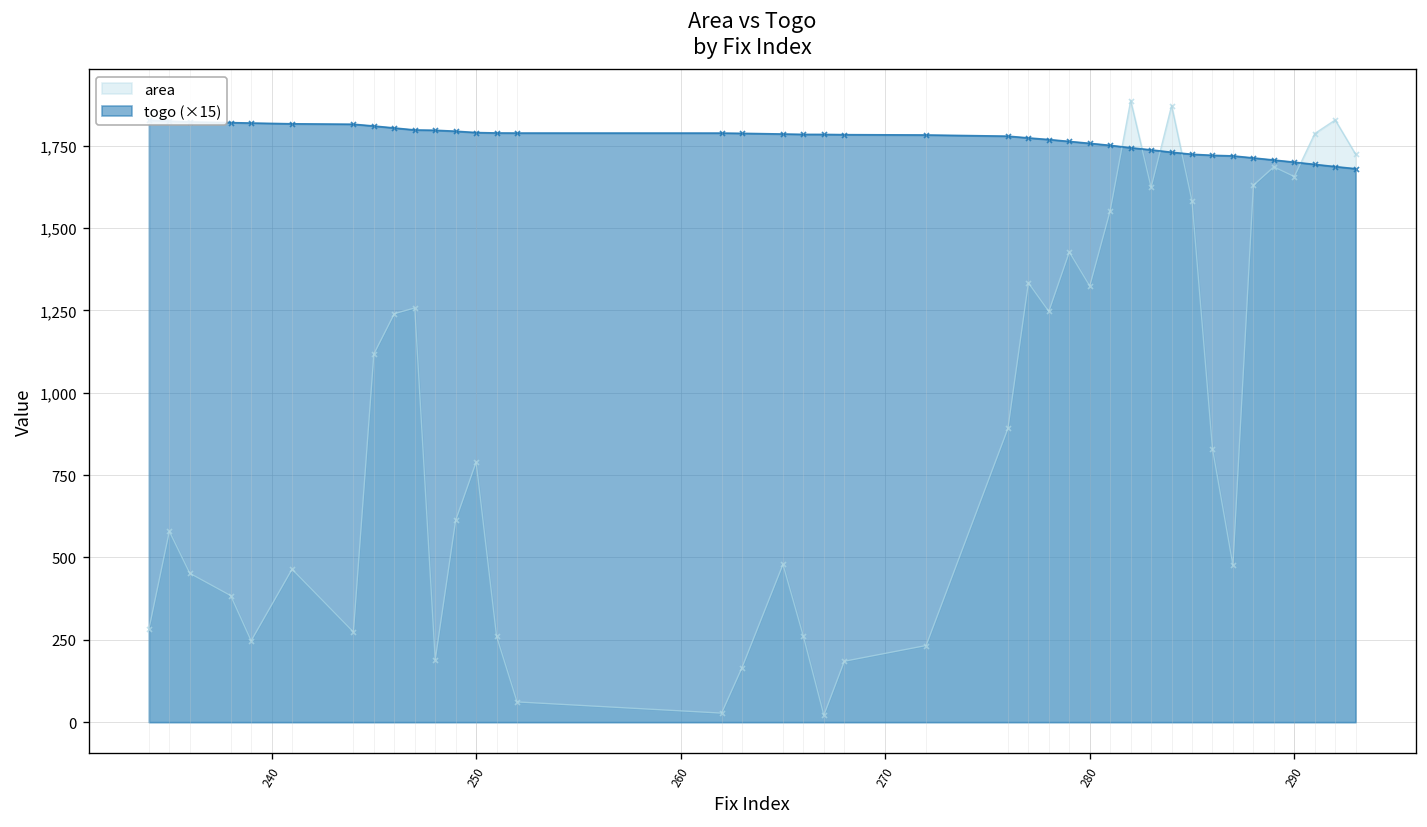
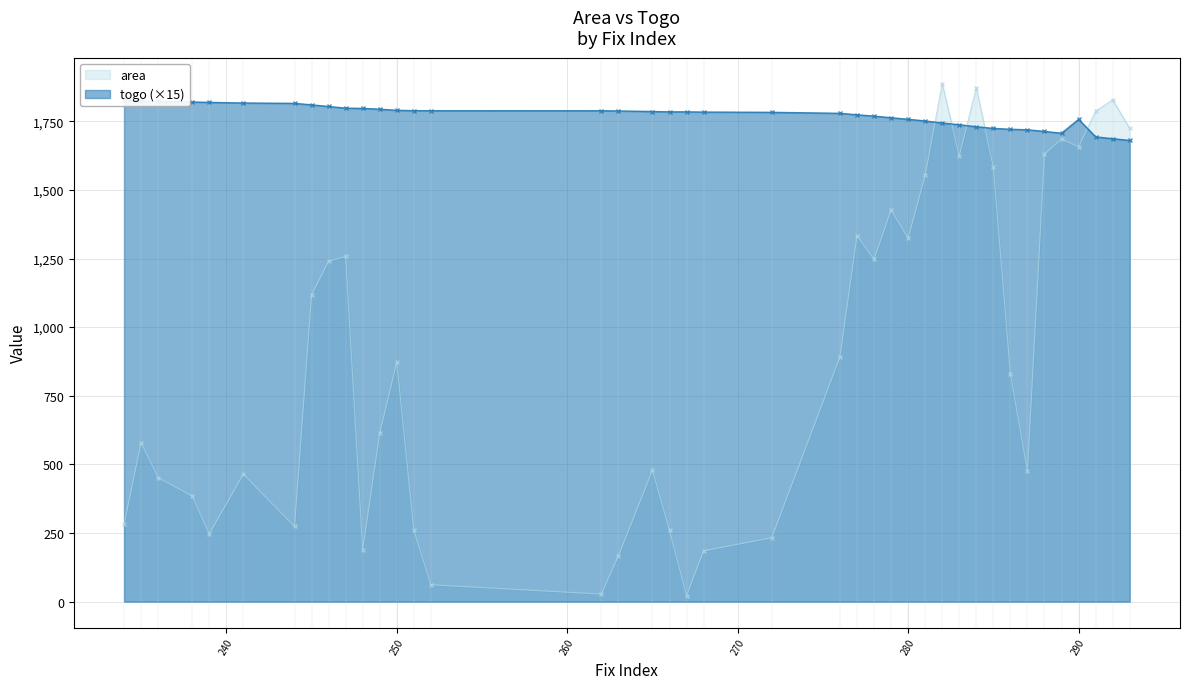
  {
    "area": {
-     "250": "790",
+     "250": "870",
      "280": "1,320",
      "290": "1,660"
    },
    "togo (×15)": {
      "250": "1,790",
      "280": "1,760",
-     "290": "1,700"
+     "290": "1,760"
    }
  }
